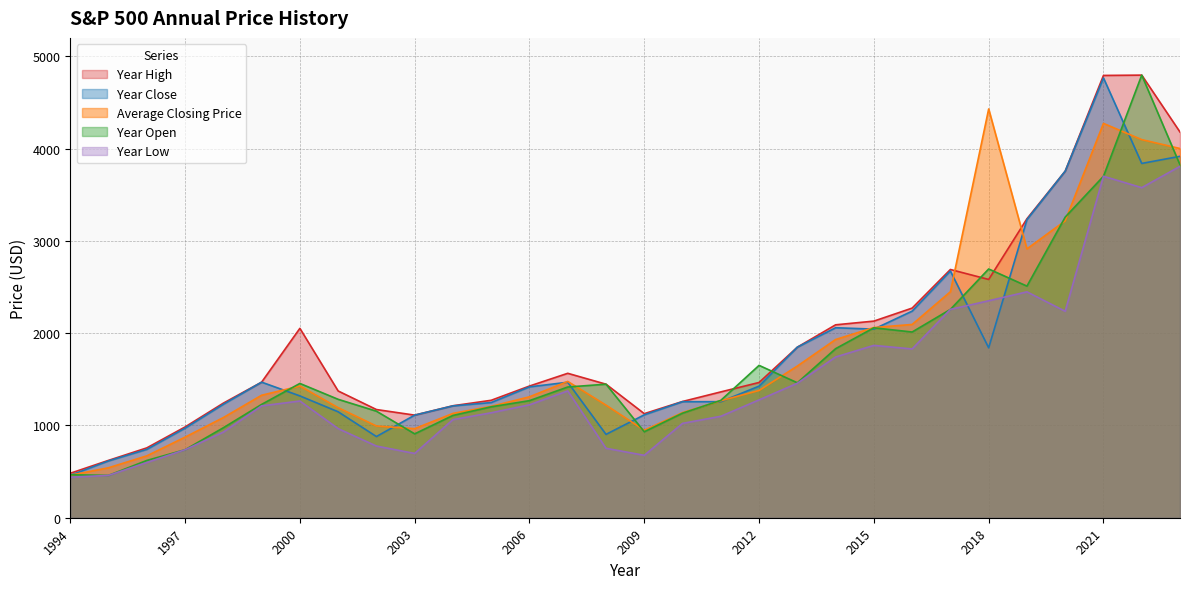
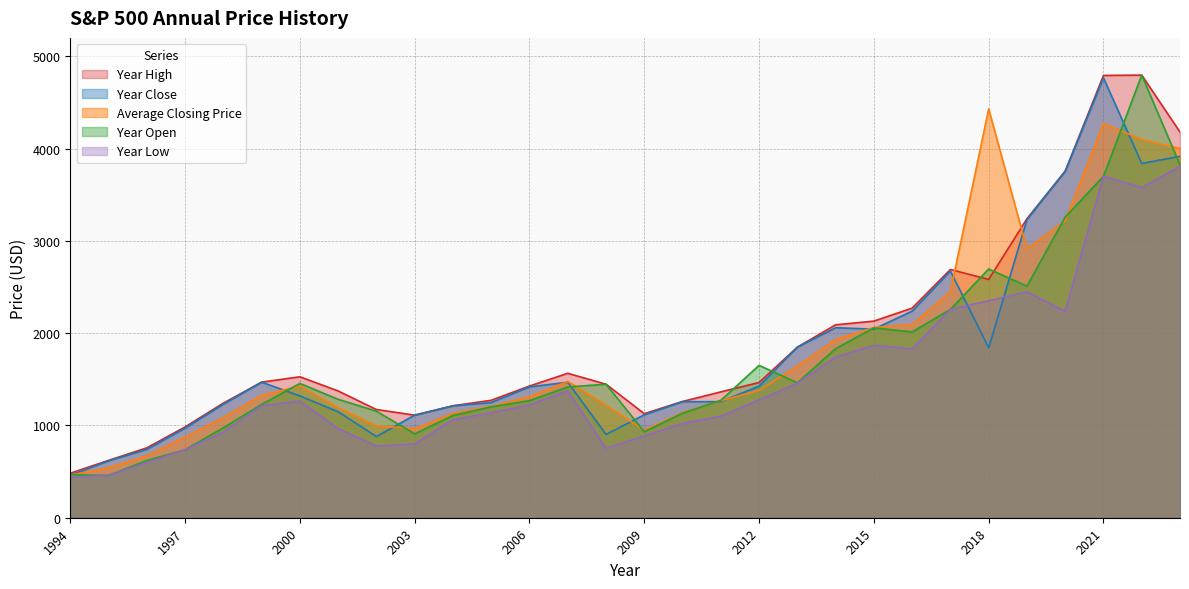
  {
    "Year High": {
-     "2000": 2100,
+     "2000": 1500,
      "2012": 1500,
      "2015": 2100,
      "2018": 2600
    },
    "Year Close": {
      "2000": 1300,
      "2012": 1400,
      "2018": 1800
    },
    "Average Closing Price": {
      "1997": 900,
      "2000": 1400,
      "2003": 1000,
      "2006": 1300,
      "2012": 1400,
      "2018": 4400,
      "2021": 4300
    },
    "Year Open": {
      "2000": 1500,
      "2003": 900,
      "2006": 1300,
      "2012": 1700,
      "2018": 2700
    },
    "Year Low": {
      "2000": 1300,
-     "2003": 700,
+     "2003": 800,
      "2006": 1200,
-     "2009": 700,
+     "2009": 900,
      "2012": 1300,
      "2015": 1900,
      "2018": 2400
    }
  }
